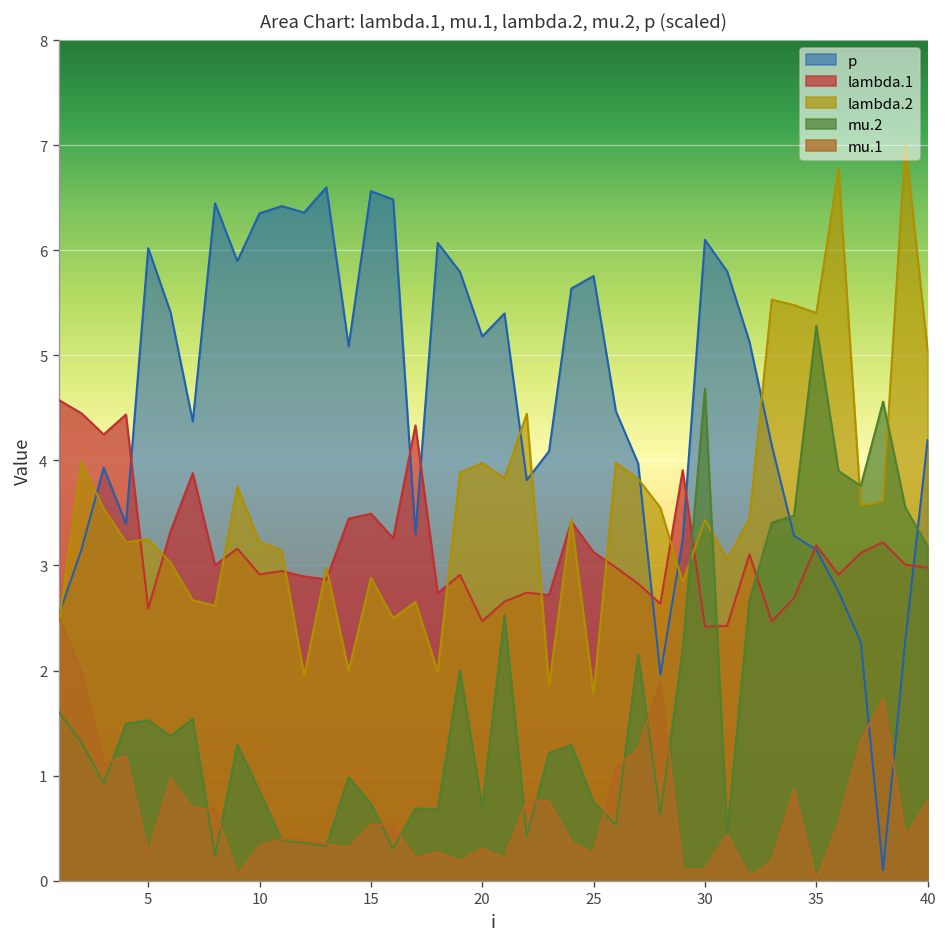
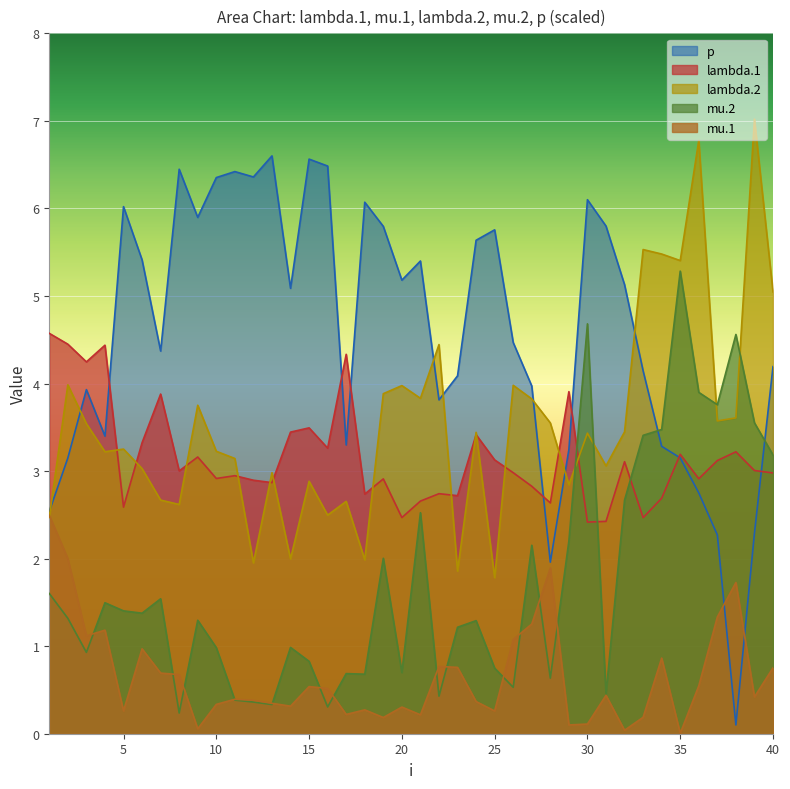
  {
    "p": {
      "5": 6.0,
      "10": 6.4,
      "15": 6.6,
      "20": 5.2,
      "25": 5.8,
      "30": 6.1,
      "35": 3.2,
      "40": 4.2
    },
    "mu.2": {
-     "5": 1.5,
-     "10": 0.9,
-     "15": 0.7,
+     "5": 1.4,
+     "10": 1.0,
+     "15": 0.8,
      "20": 0.7,
      "25": 0.7,
      "30": 4.7,
      "35": 5.3,
      "40": 3.2
    }
  }
